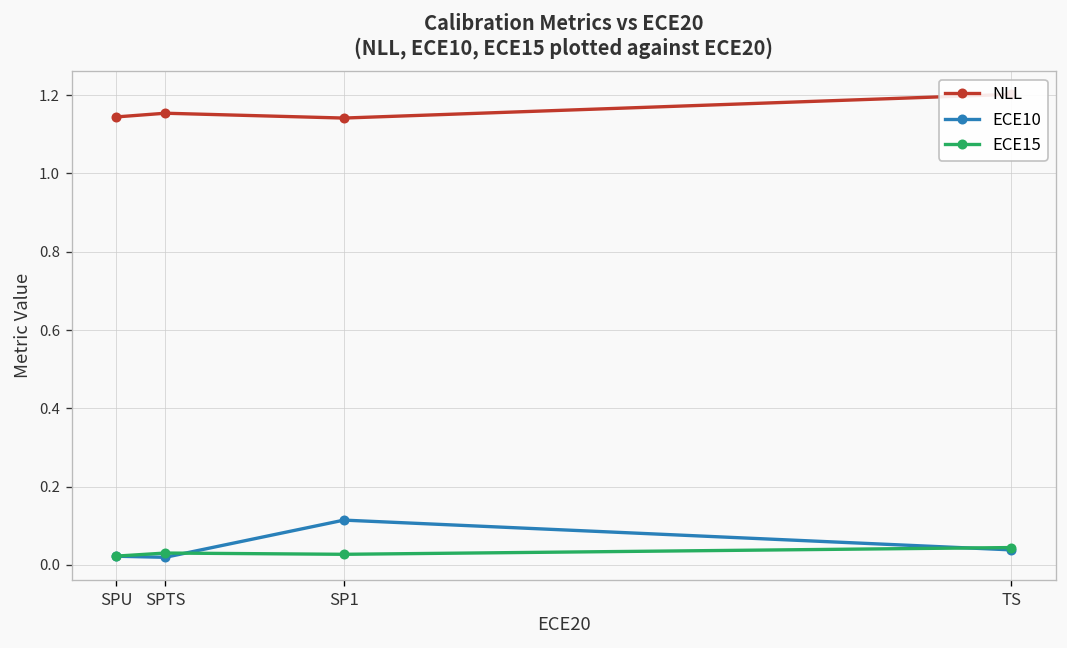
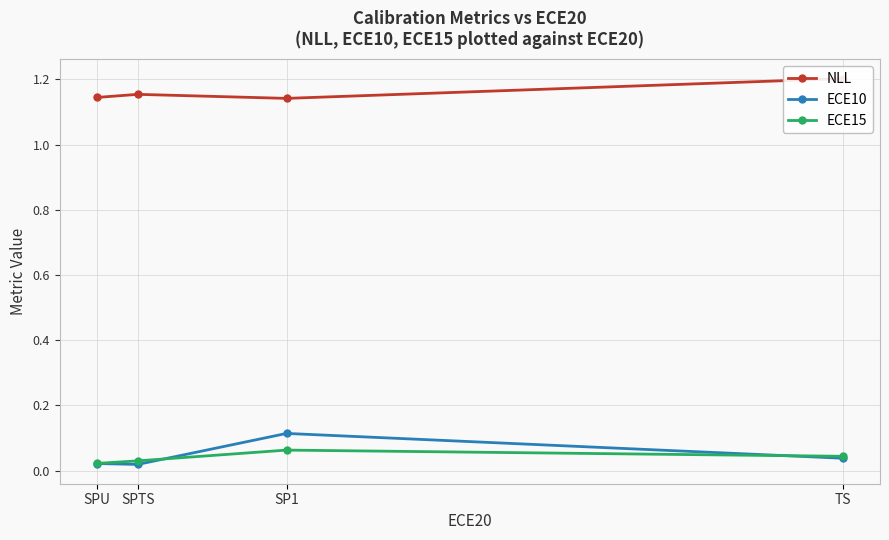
  {
    "NLL": {
      "SPU": 1.14,
      "SPTS": 1.15,
      "SP1": 1.14
    },
    "ECE10": {
      "SPTS": 0.02,
      "SP1": 0.11
    },
    "ECE15": {
      "SPTS": 0.03,
-     "SP1": 0.03
+     "SP1": 0.06
    }
  }
